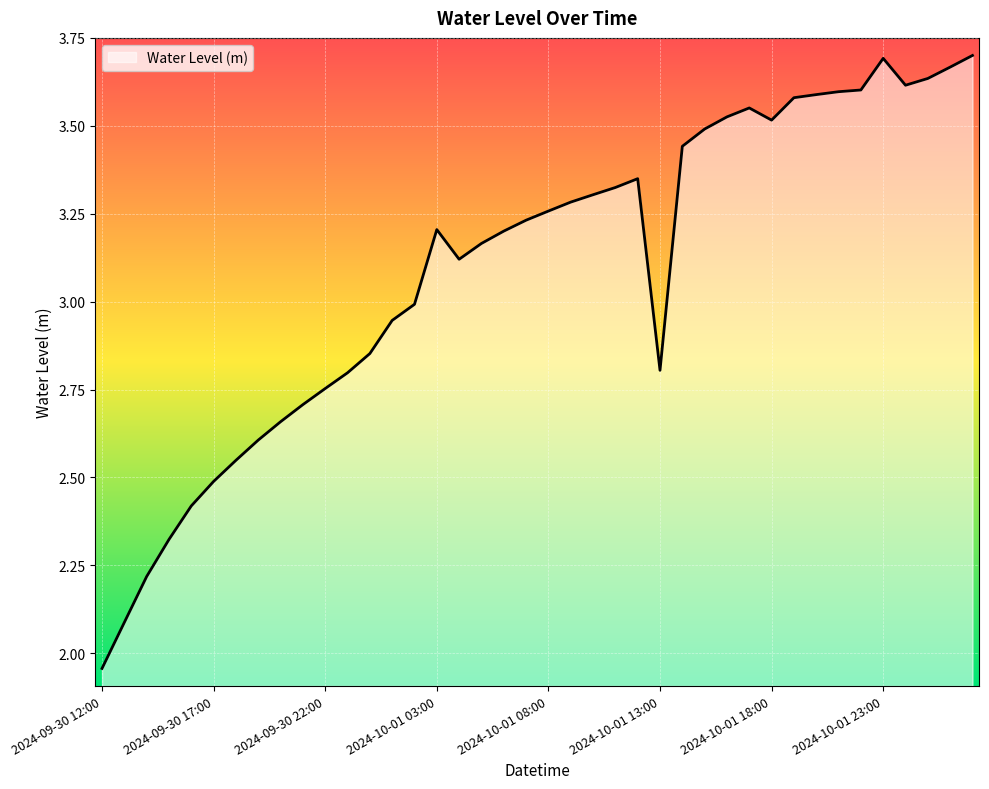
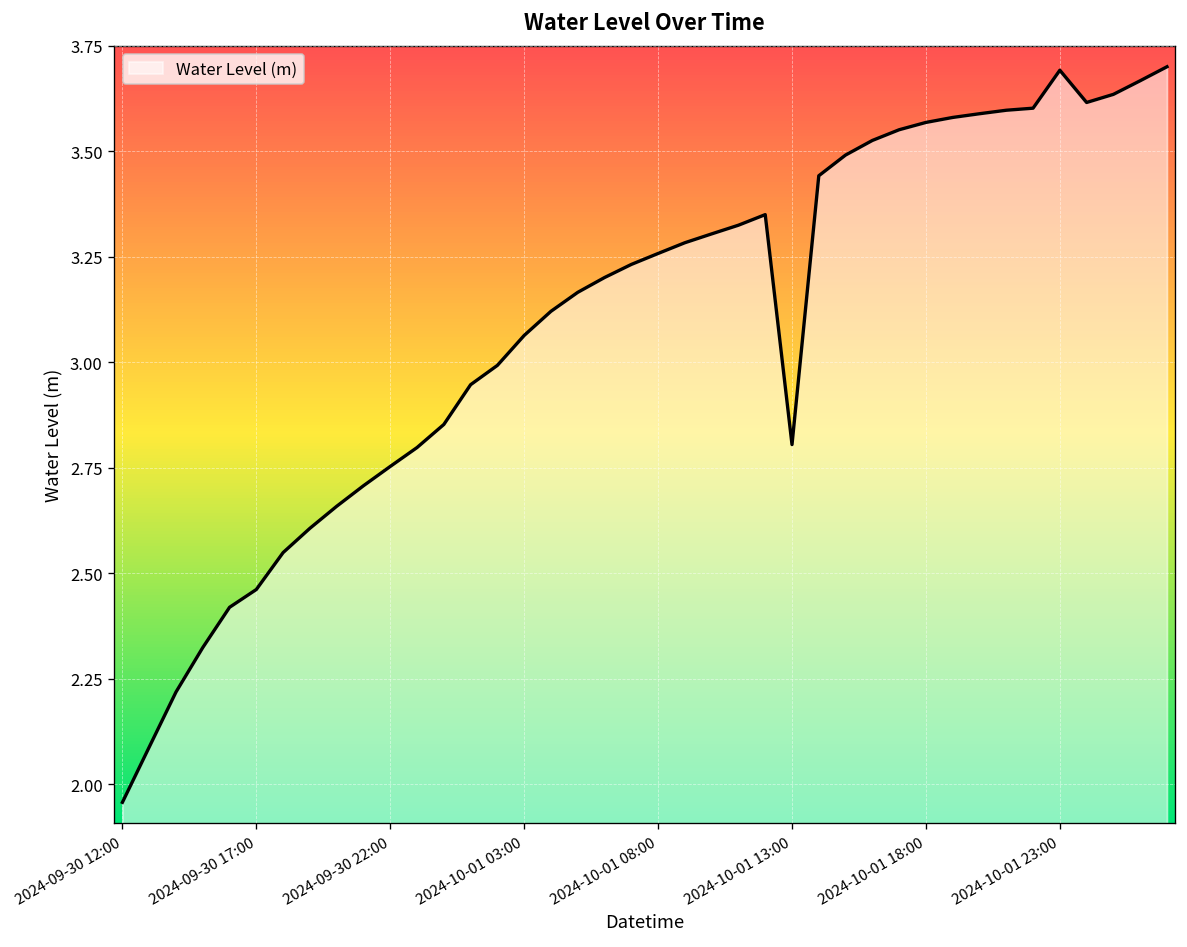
  {
    "2024-09-30 12:00": 1.96,
-   "2024-09-30 17:00": 2.49,
+   "2024-09-30 17:00": 2.46,
    "2024-09-30 22:00": 2.75,
-   "2024-10-01 03:00": 3.21,
+   "2024-10-01 03:00": 3.06,
    "2024-10-01 08:00": 3.26,
    "2024-10-01 13:00": 2.80,
-   "2024-10-01 18:00": 3.52,
+   "2024-10-01 18:00": 3.57,
    "2024-10-01 23:00": 3.69
  }
